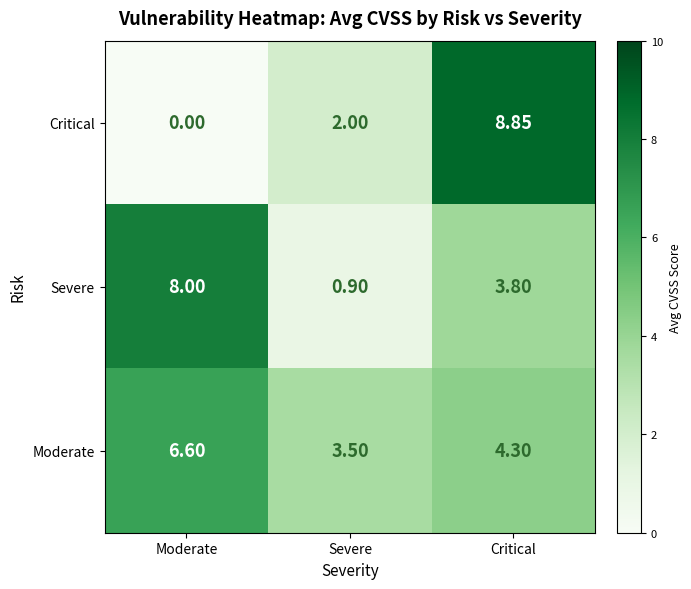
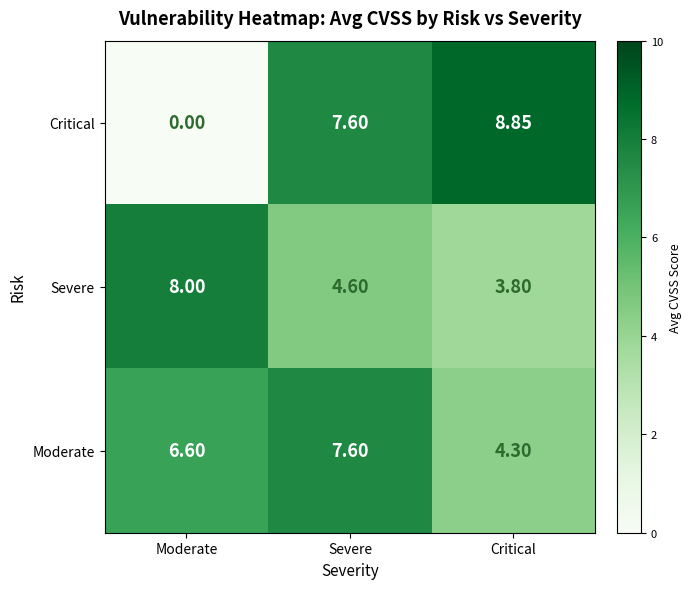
  {
    "Critical": {
      "Moderate": 0.00,
-     "Severe": 2.00,
+     "Severe": 7.60,
      "Critical": 8.85
    },
    "Severe": {
      "Moderate": 8.00,
-     "Severe": 0.90,
+     "Severe": 4.60,
      "Critical": 3.80
    },
    "Moderate": {
      "Moderate": 6.60,
-     "Severe": 3.50,
+     "Severe": 7.60,
      "Critical": 4.30
    }
  }
